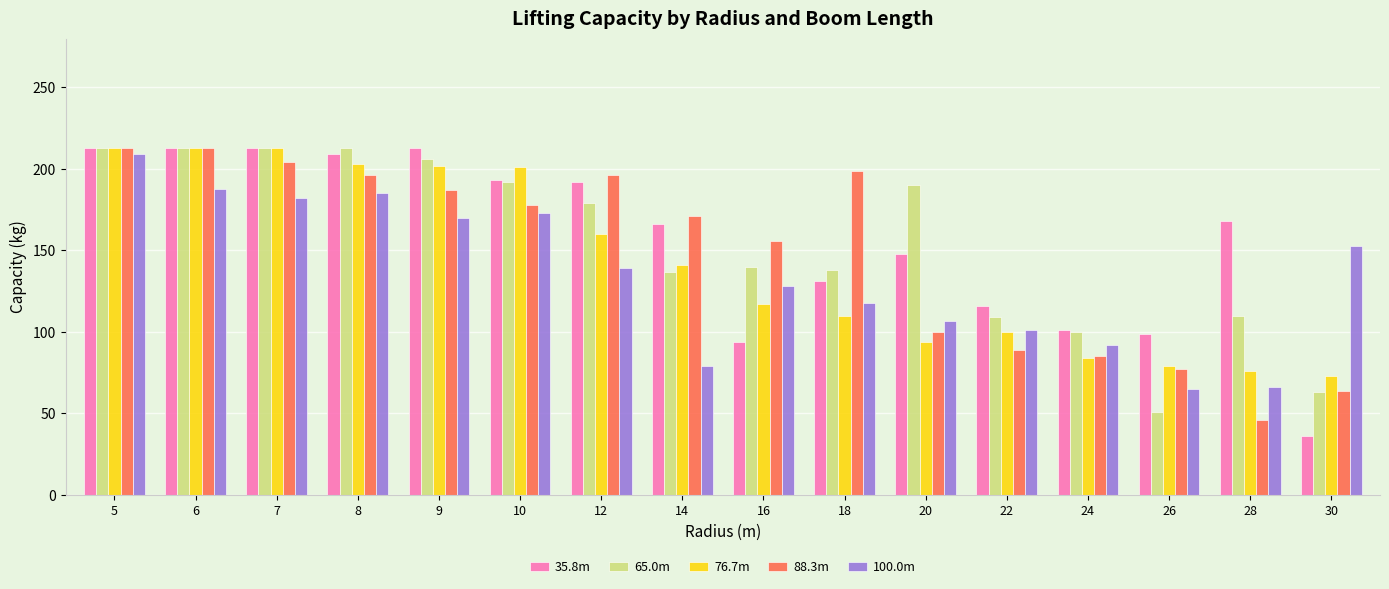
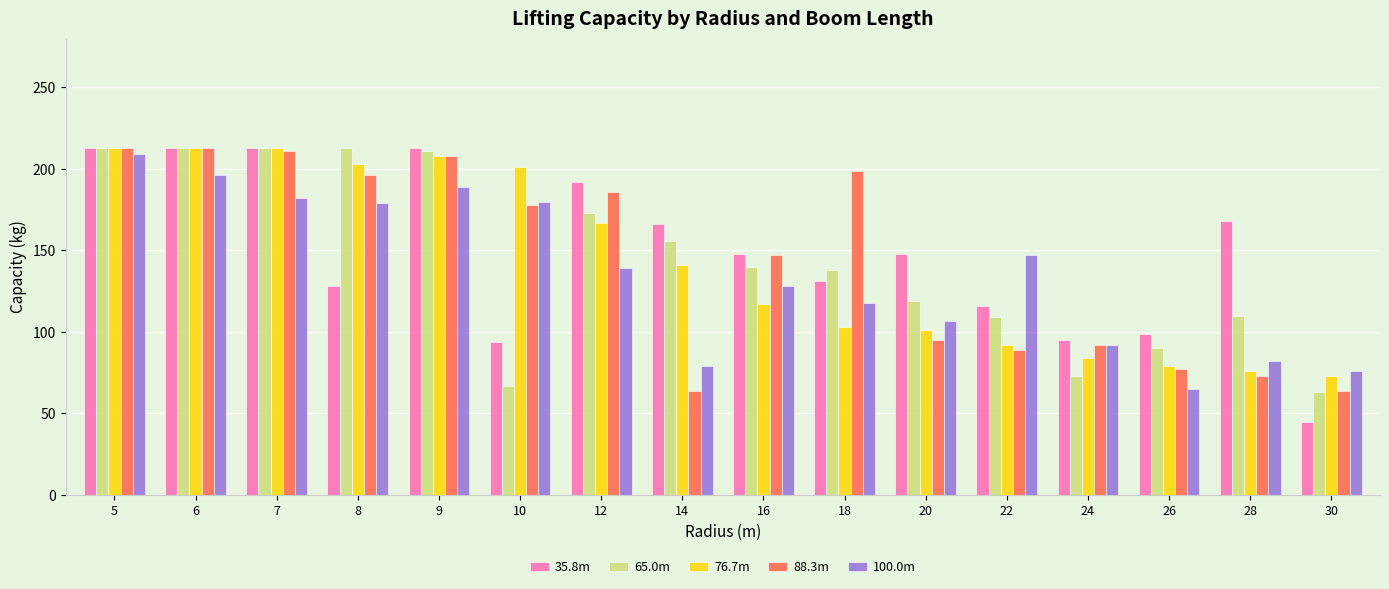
  {
    "35.8m": {
      "5": 213,
      "6": 213,
      "7": 213,
-     "8": 209,
+     "8": 128,
      "9": 213,
-     "10": 193,
+     "10": 94,
      "12": 192,
      "14": 166,
-     "16": 94,
+     "16": 148,
      "18": 131,
      "20": 148,
      "22": 116,
-     "24": 101,
+     "24": 95,
      "26": 99,
      "28": 168,
-     "30": 36
+     "30": 45
    },
    "65.0m": {
      "5": 213,
      "6": 213,
      "7": 213,
      "8": 213,
-     "9": 206,
-     "10": 192,
-     "12": 179,
-     "14": 137,
+     "9": 211,
+     "10": 67,
+     "12": 173,
+     "14": 156,
      "16": 140,
      "18": 138,
-     "20": 190,
+     "20": 119,
      "22": 109,
-     "24": 100,
-     "26": 51,
+     "24": 73,
+     "26": 90,
      "28": 110,
      "30": 63
    },
    "76.7m": {
      "5": 213,
      "6": 213,
      "7": 213,
      "8": 203,
-     "9": 202,
+     "9": 208,
      "10": 201,
-     "12": 160,
+     "12": 167,
      "14": 141,
      "16": 117,
-     "18": 110,
-     "20": 94,
-     "22": 100,
+     "18": 103,
+     "20": 101,
+     "22": 92,
      "24": 84,
      "26": 79,
      "28": 76,
      "30": 73
    },
    "88.3m": {
      "5": 213,
      "6": 213,
-     "7": 204,
+     "7": 211,
      "8": 196,
-     "9": 187,
+     "9": 208,
      "10": 178,
-     "12": 196,
-     "14": 171,
-     "16": 156,
+     "12": 186,
+     "14": 64,
+     "16": 147,
      "18": 199,
-     "20": 100,
+     "20": 95,
      "22": 89,
-     "24": 85,
+     "24": 92,
      "26": 77,
-     "28": 46,
+     "28": 73,
      "30": 64
    },
    "100.0m": {
      "5": 209,
-     "6": 188,
+     "6": 196,
      "7": 182,
-     "8": 185,
-     "9": 170,
-     "10": 173,
+     "8": 179,
+     "9": 189,
+     "10": 180,
      "12": 139,
      "14": 79,
      "16": 128,
      "18": 118,
      "20": 107,
-     "22": 101,
+     "22": 147,
      "24": 92,
      "26": 65,
-     "28": 66,
-     "30": 153
+     "28": 82,
+     "30": 76
    }
  }
